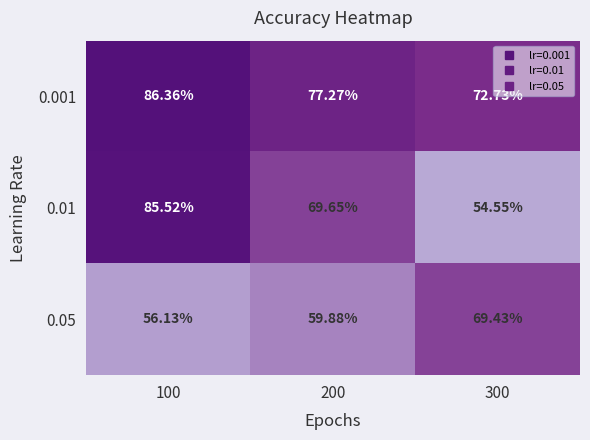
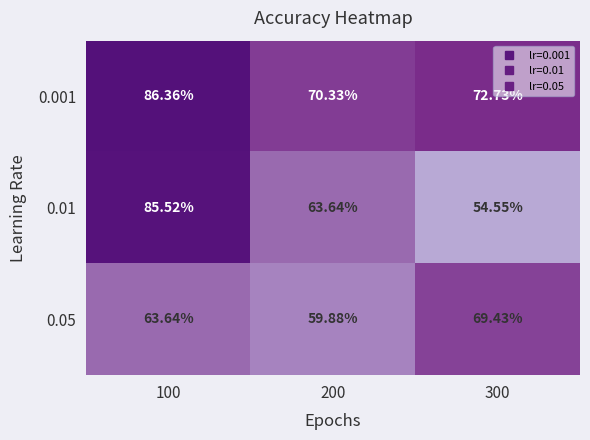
  {
    "0.001": {
      "100": "86.36%",
-     "200": "77.27%"
+     "200": "70.33%"
    },
    "0.01": {
      "100": "85.52%",
-     "200": "69.65%",
+     "200": "63.64%",
      "300": "54.55%"
    },
    "0.05": {
-     "100": "56.13%",
+     "100": "63.64%",
      "200": "59.88%",
      "300": "69.43%"
    }
  }
